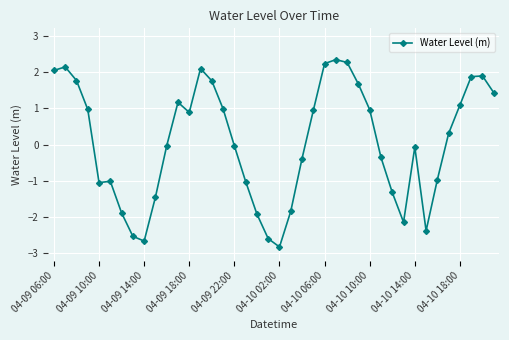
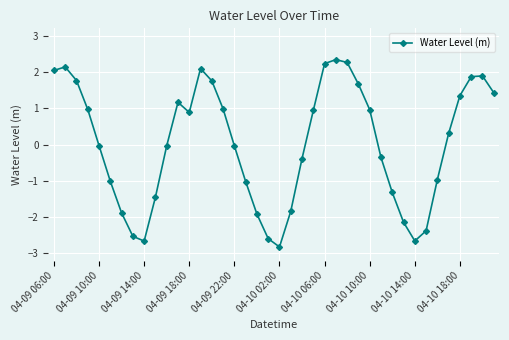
  {
    "04-09 06:00": 2.0,
-   "04-09 10:00": -1.0,
+   "04-09 10:00": 0.0,
    "04-09 14:00": -2.7,
    "04-09 18:00": 0.9,
    "04-09 22:00": 0.0,
    "04-10 02:00": -2.8,
    "04-10 06:00": 2.2,
    "04-10 10:00": 1.0,
-   "04-10 14:00": -0.1,
-   "04-10 18:00": 1.1
+   "04-10 14:00": -2.7,
+   "04-10 18:00": 1.3
  }
